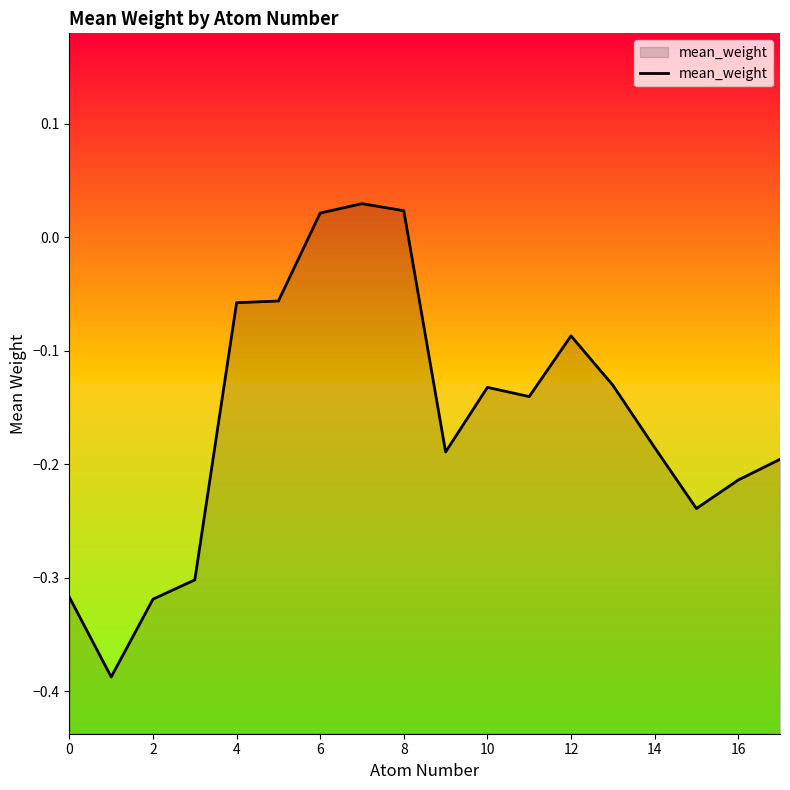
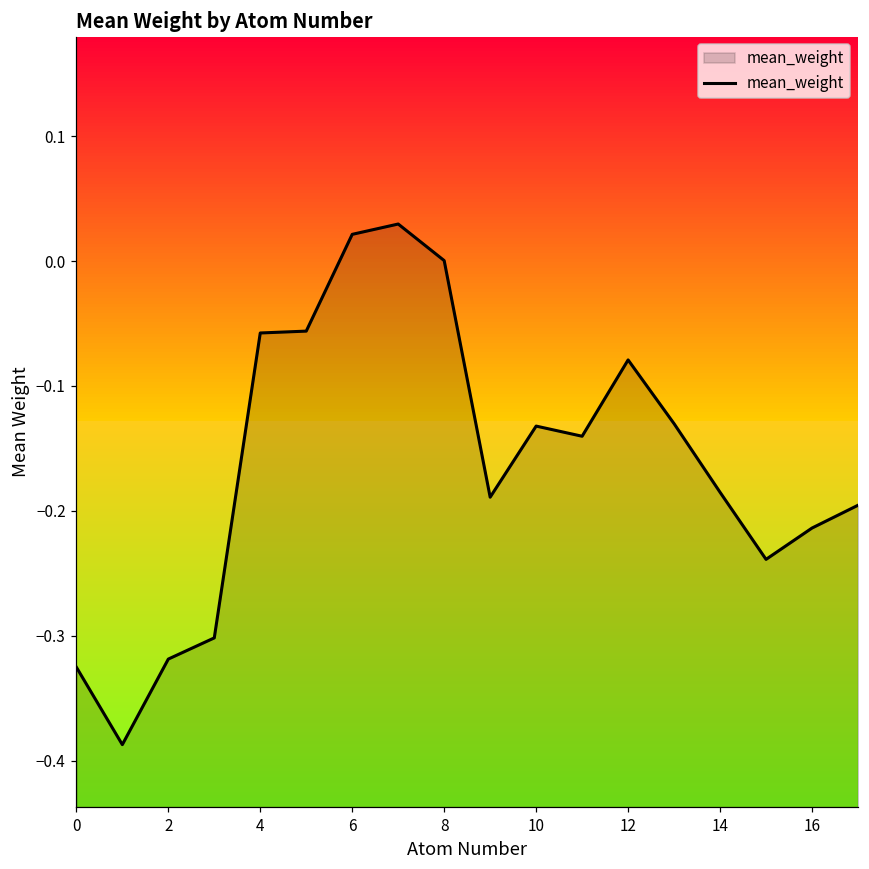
  {
-   "0": -0.317,
+   "0": -0.325,
    "2": -0.319,
    "4": -0.058,
    "6": 0.021,
-   "8": 0.023,
+   "8": 0.000,
    "10": -0.132,
-   "12": -0.087,
+   "12": -0.079,
    "14": -0.185,
    "16": -0.214
  }
